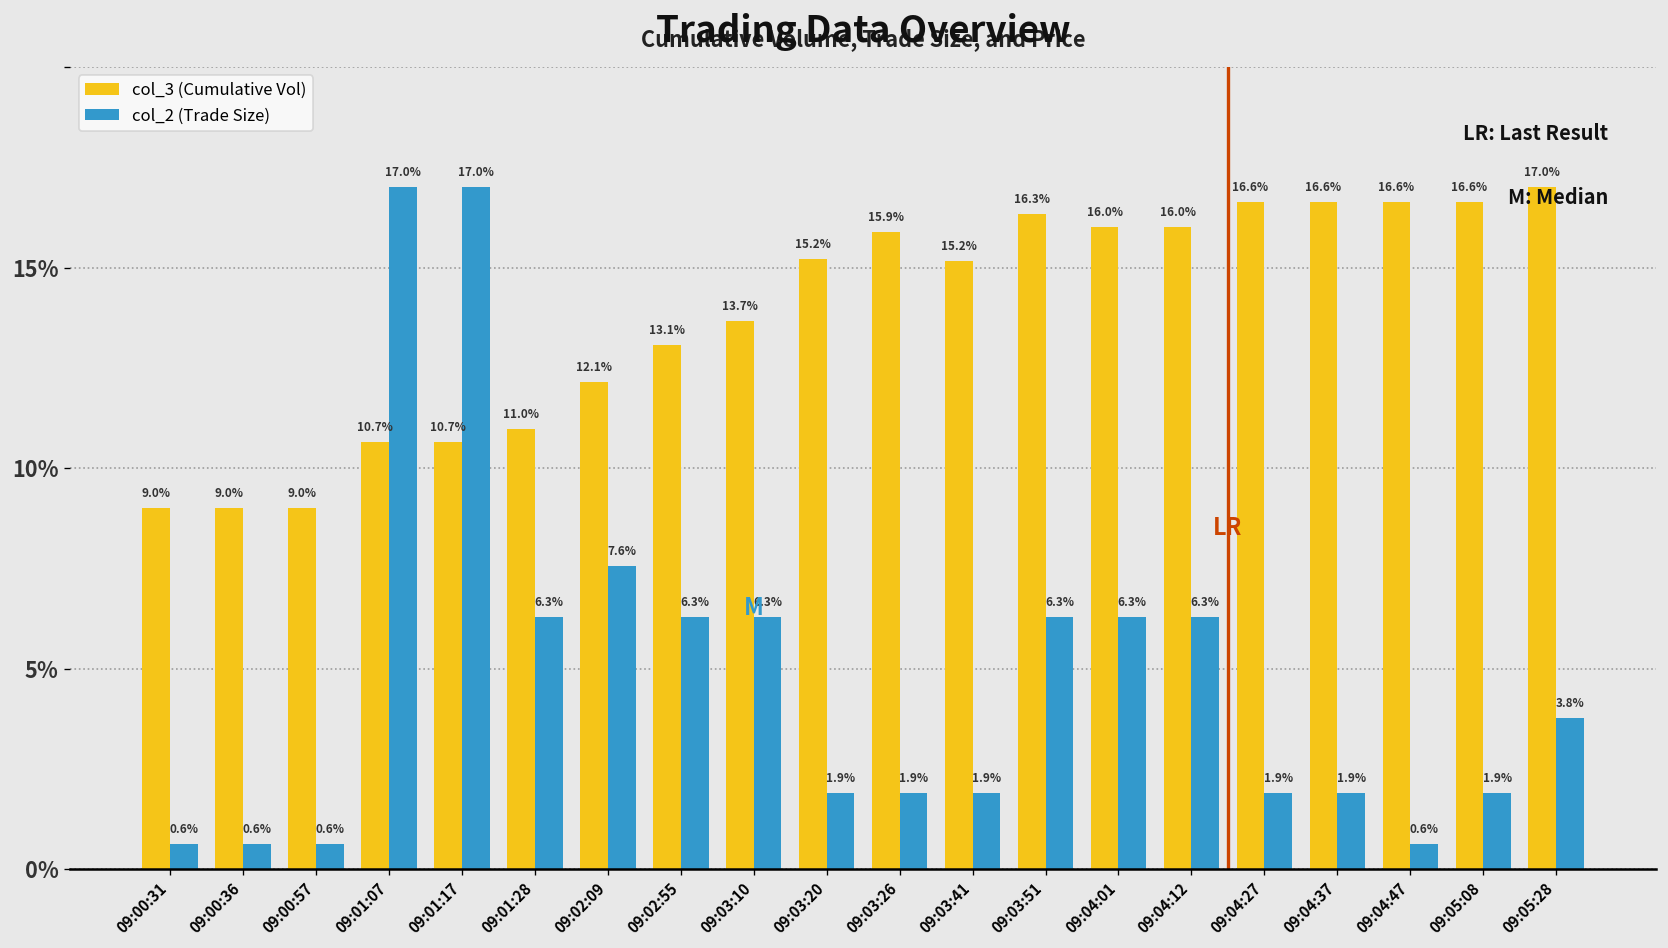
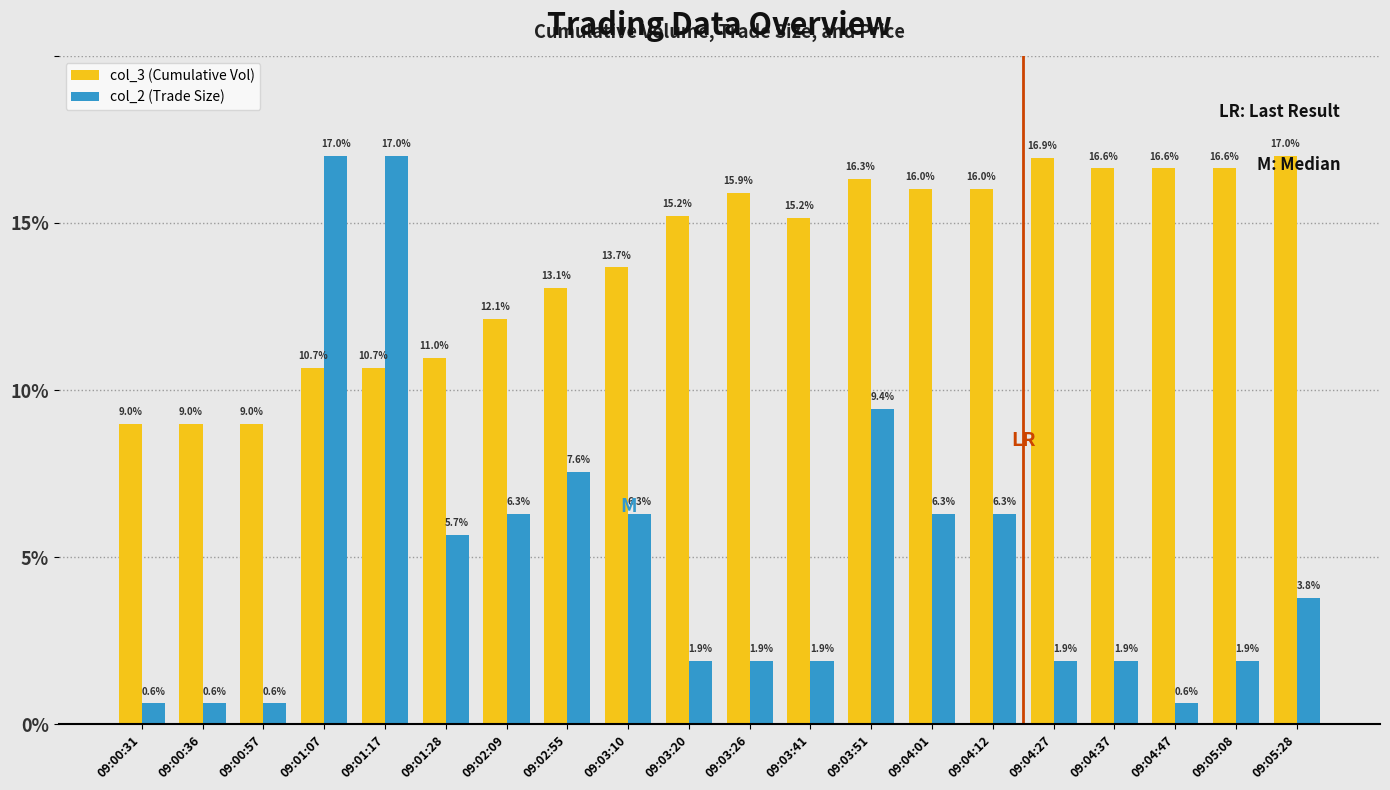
  {
    "col_3 (Cumulative Vol)": {
      "09:00:31": "9.0%",
      "09:00:36": "9.0%",
      "09:00:57": "9.0%",
      "09:01:07": "10.7%",
      "09:01:17": "10.7%",
      "09:01:28": "11.0%",
      "09:02:09": "12.1%",
      "09:02:55": "13.1%",
      "09:03:10": "13.7%",
      "09:03:20": "15.2%",
      "09:03:26": "15.9%",
      "09:03:41": "15.2%",
      "09:03:51": "16.3%",
      "09:04:01": "16.0%",
      "09:04:12": "16.0%",
-     "09:04:27": "16.6%",
+     "09:04:27": "16.9%",
      "09:04:37": "16.6%",
      "09:04:47": "16.6%",
      "09:05:08": "16.6%",
      "09:05:28": "17.0%"
    },
    "col_2 (Trade Size)": {
      "09:00:31": "0.6%",
      "09:00:36": "0.6%",
      "09:00:57": "0.6%",
      "09:01:07": "17.0%",
      "09:01:17": "17.0%",
-     "09:01:28": "6.3%",
-     "09:02:09": "7.6%",
-     "09:02:55": "6.3%",
+     "09:01:28": "5.7%",
+     "09:02:09": "6.3%",
+     "09:02:55": "7.6%",
      "09:03:20": "1.9%",
      "09:03:26": "1.9%",
      "09:03:41": "1.9%",
-     "09:03:51": "6.3%",
+     "09:03:51": "9.4%",
      "09:04:01": "6.3%",
      "09:04:12": "6.3%",
      "09:04:27": "1.9%",
      "09:04:37": "1.9%",
      "09:04:47": "0.6%",
      "09:05:08": "1.9%",
      "09:05:28": "3.8%"
    }
  }
